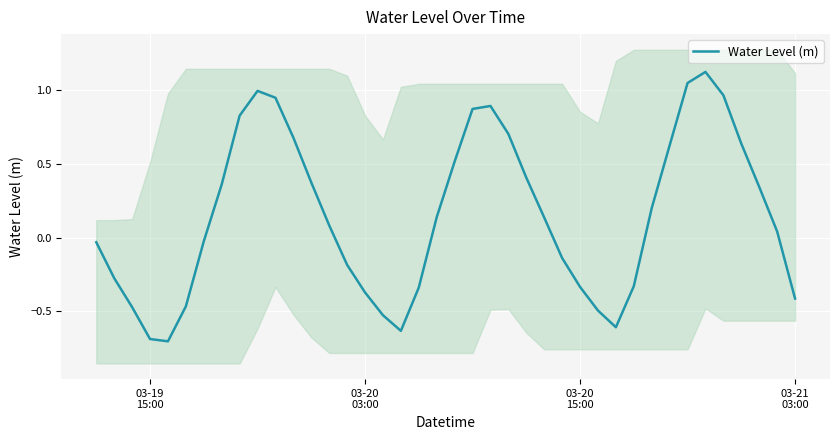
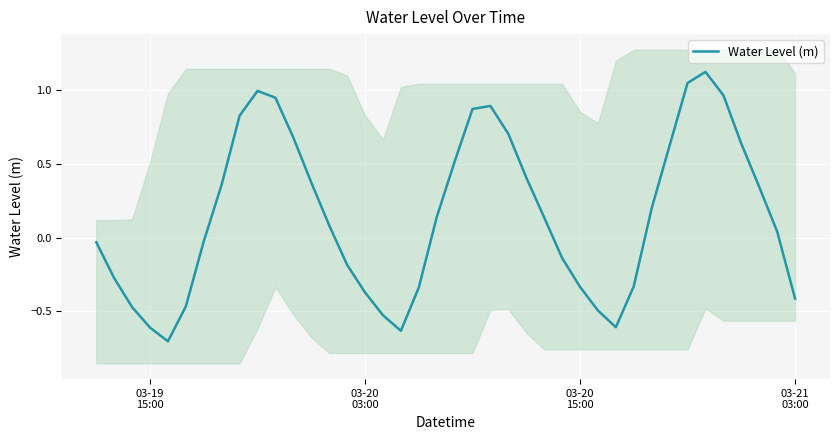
  {
    "Water Level (m)": {
-     "03-19 15:00": -0.69,
+     "03-19 15:00": -0.61,
      "03-20 03:00": -0.37,
      "03-20 15:00": -0.33,
      "03-21 03:00": -0.41
    }
  }
